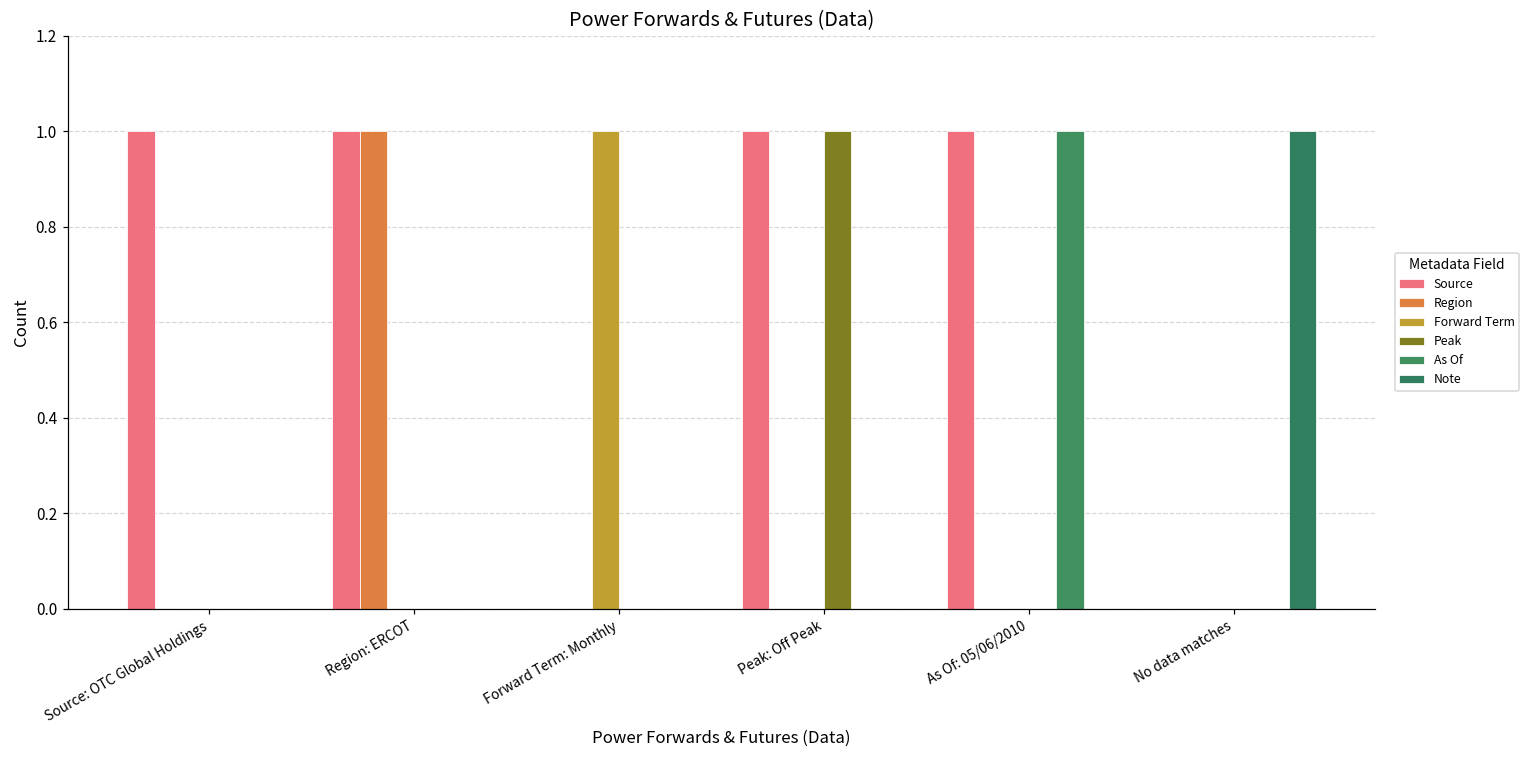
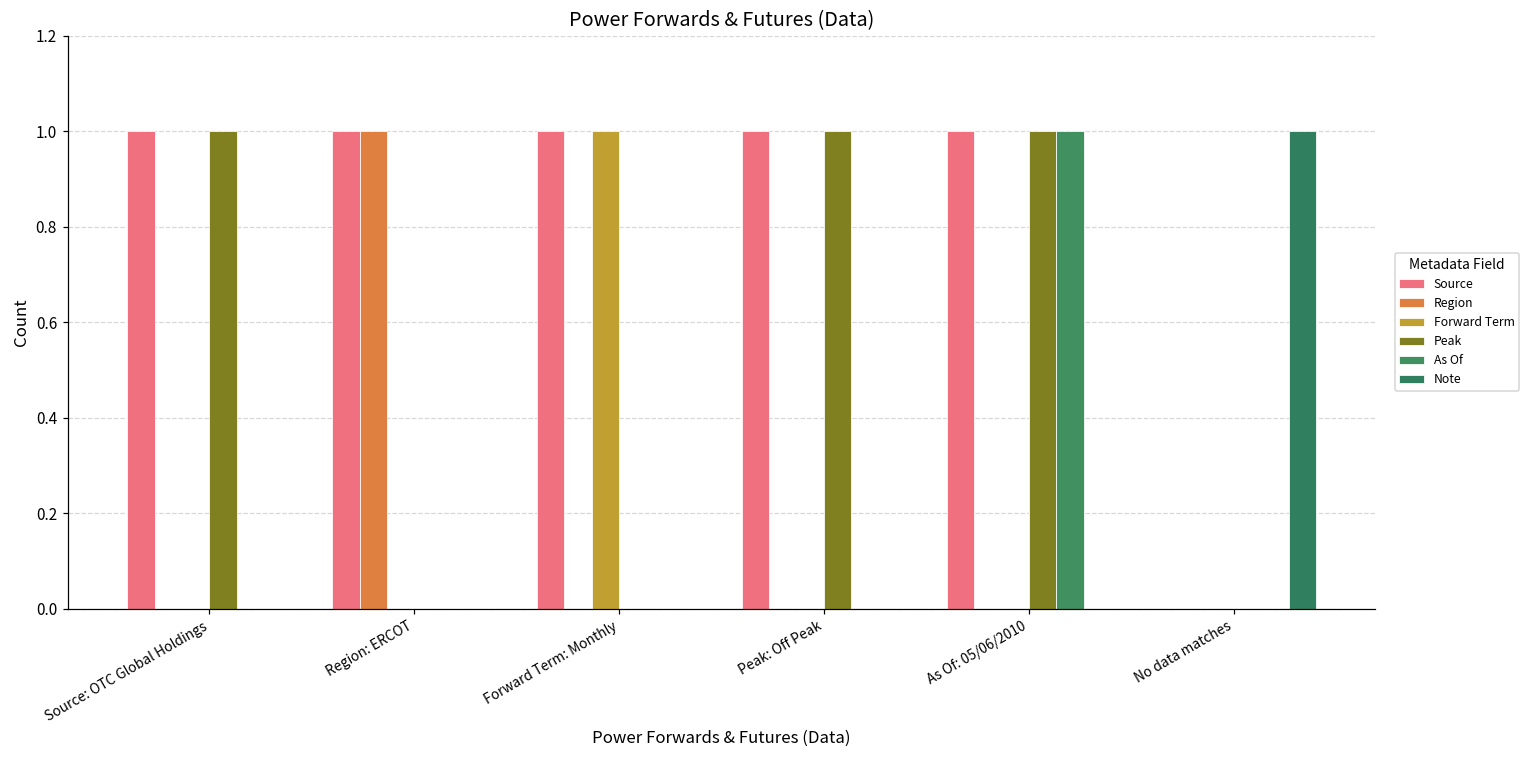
  {
    "Source": {
      "Source: OTC Global Holdings": 1,
      "Region: ERCOT": 1,
-     "Forward Term: Monthly": 0,
+     "Forward Term: Monthly": 1,
      "Peak: Off Peak": 1,
      "As Of: 05/06/2010": 1,
      "No data matches": 0
    },
    "Peak": {
-     "Source: OTC Global Holdings": 0,
+     "Source: OTC Global Holdings": 1,
      "Region: ERCOT": 0,
      "Forward Term: Monthly": 0,
      "Peak: Off Peak": 1,
-     "As Of: 05/06/2010": 0,
+     "As Of: 05/06/2010": 1,
      "No data matches": 0
    }
  }
